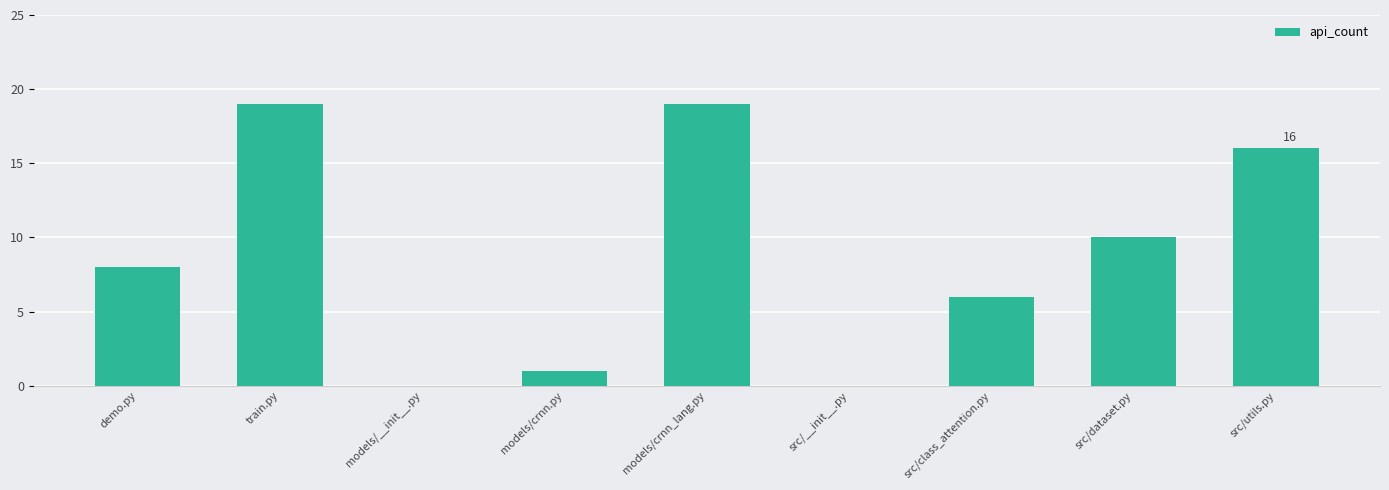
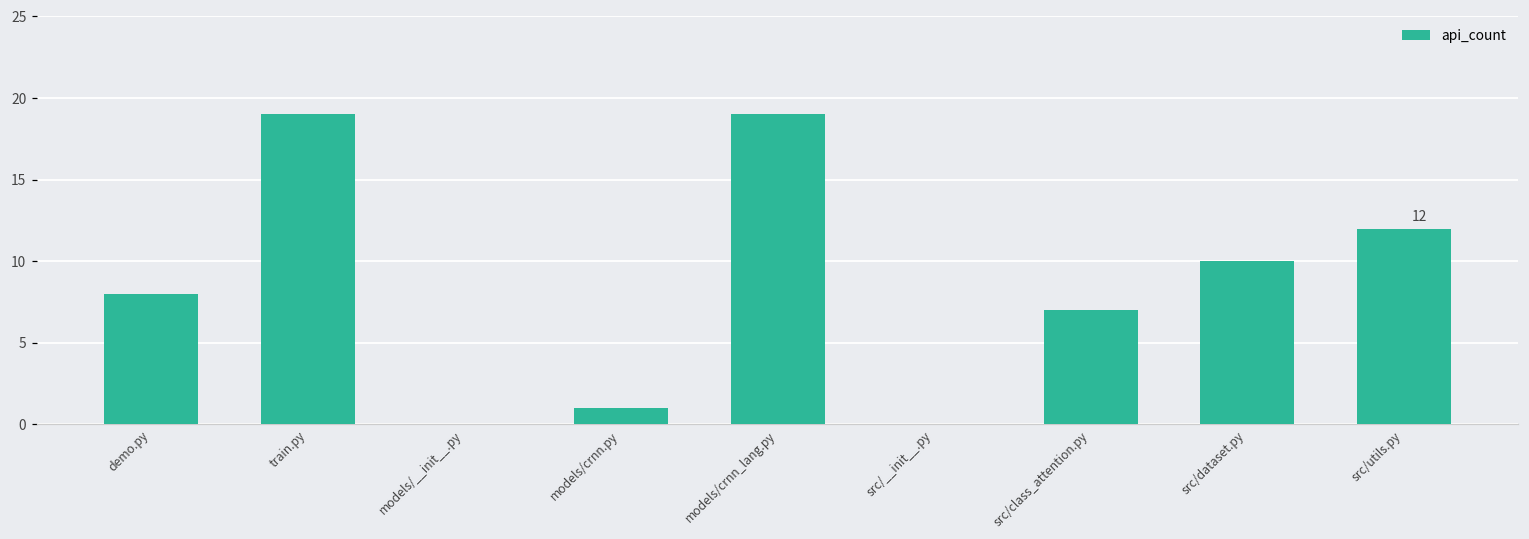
  {
-   "src/class_attention.py": 6,
-   "src/utils.py": 16
+   "src/class_attention.py": 7,
+   "src/utils.py": 12
  }
